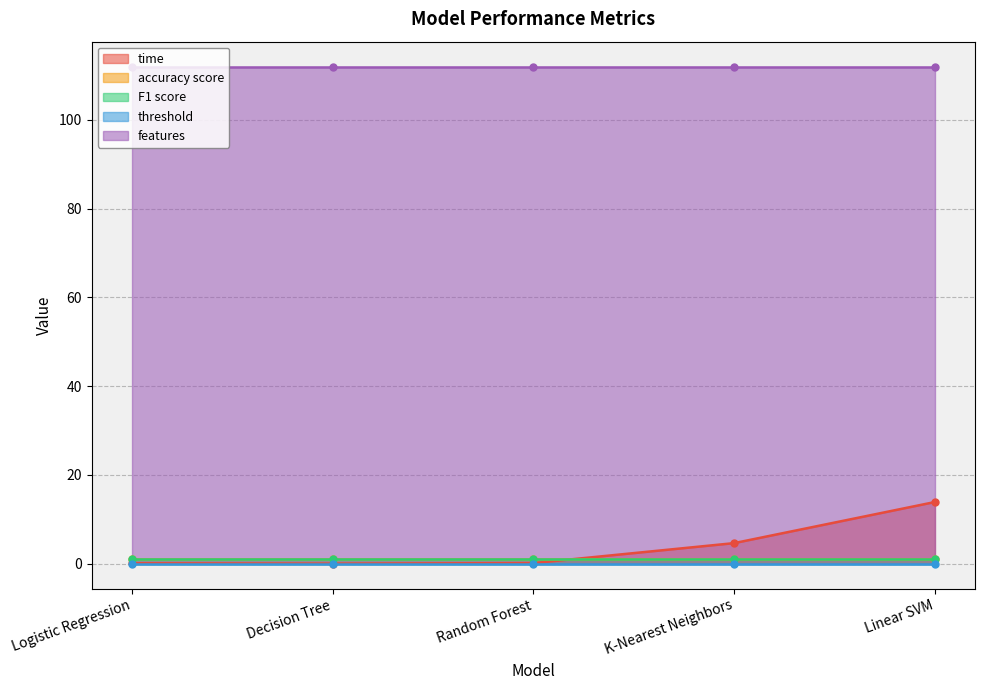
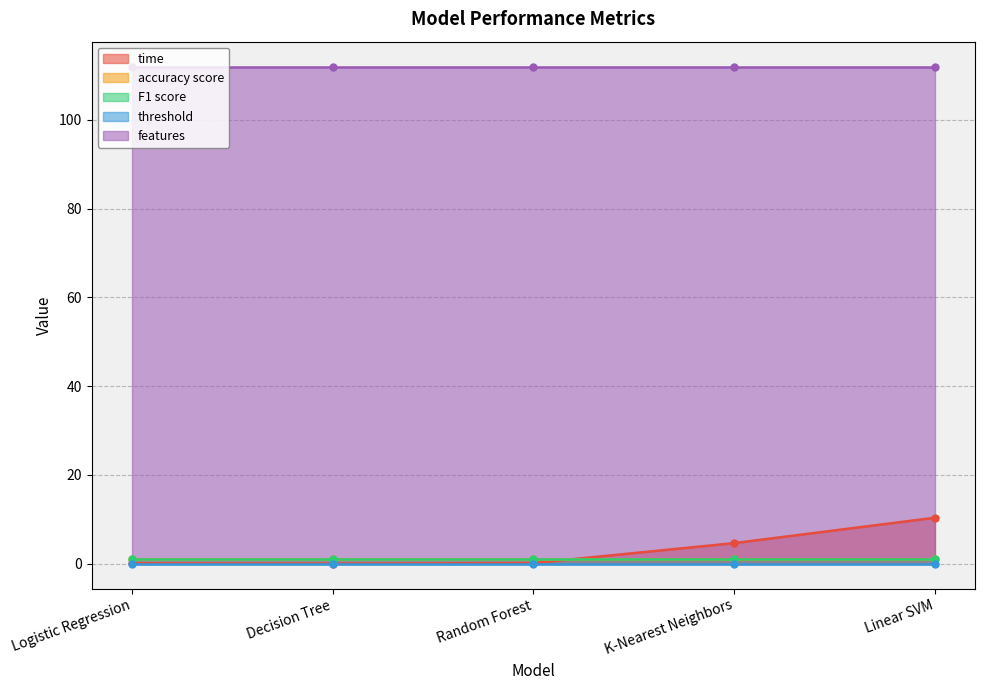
  {
    "time": {
      "K-Nearest Neighbors": 5,
-     "Linear SVM": 14
+     "Linear SVM": 10
    },
    "F1 score": {
      "Logistic Regression": 1,
      "Decision Tree": 1,
      "Random Forest": 1,
      "K-Nearest Neighbors": 1,
      "Linear SVM": 1
    },
    "threshold": {
      "K-Nearest Neighbors": 0,
      "Linear SVM": 0
    },
    "features": {
      "Decision Tree": 112,
      "Random Forest": 112,
      "K-Nearest Neighbors": 112,
      "Linear SVM": 112
    }
  }
